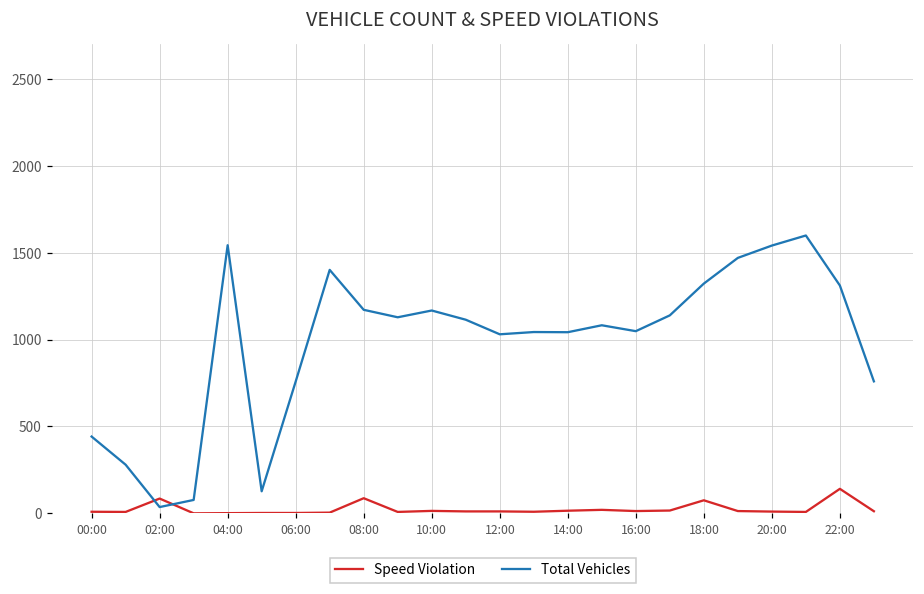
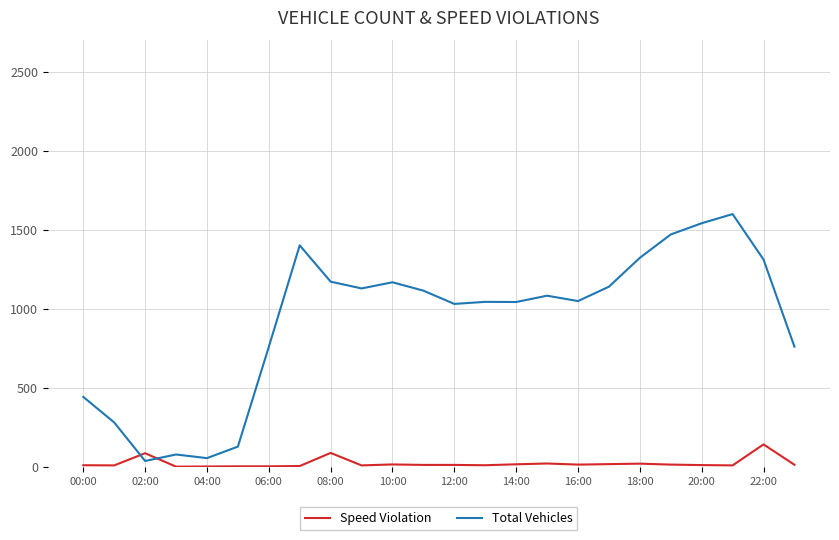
  {
    "Speed Violation": {
      "00:00": 10,
      "02:00": 90,
      "04:00": 0,
      "06:00": 0,
      "08:00": 90,
      "10:00": 10,
      "12:00": 10,
      "14:00": 20,
      "16:00": 10,
-     "18:00": 80,
+     "18:00": 20,
      "20:00": 10,
      "22:00": 140
    },
    "Total Vehicles": {
      "00:00": 440,
      "02:00": 40,
-     "04:00": 1540,
+     "04:00": 50,
      "06:00": 760,
      "08:00": 1170,
      "10:00": 1170,
      "12:00": 1030,
      "14:00": 1040,
      "16:00": 1050,
      "18:00": 1320,
      "20:00": 1540,
      "22:00": 1310
    }
  }
